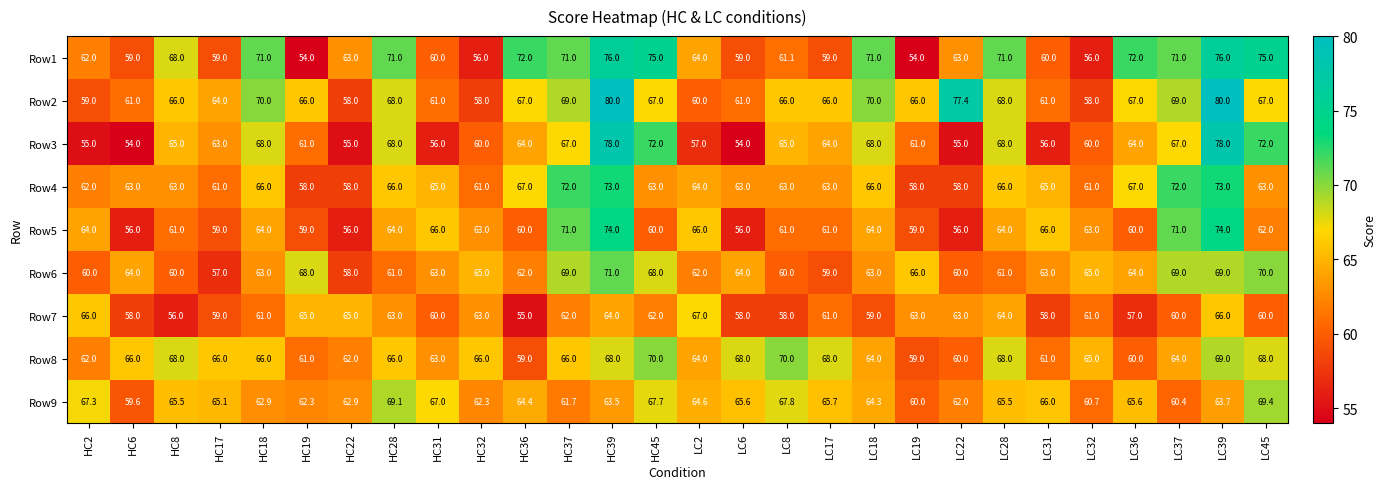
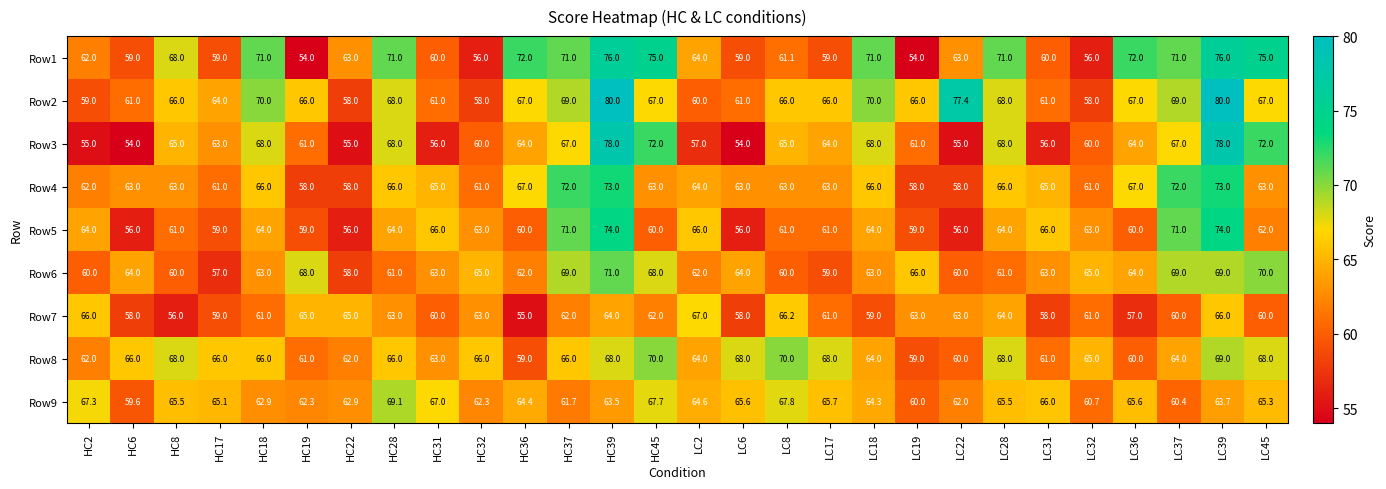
  {
    "Row7": {
      "HC2": 66.0,
      "HC6": 58.0,
      "HC8": 56.0,
      "HC17": 59.0,
      "HC18": 61.0,
      "HC19": 65.0,
      "HC22": 65.0,
      "HC28": 63.0,
      "HC31": 60.0,
      "HC32": 63.0,
      "HC36": 55.0,
      "HC37": 62.0,
      "HC39": 64.0,
      "HC45": 62.0,
      "LC2": 67.0,
      "LC6": 58.0,
-     "LC8": 58.0,
+     "LC8": 66.2,
      "LC17": 61.0,
      "LC18": 59.0,
      "LC19": 63.0,
      "LC22": 63.0,
      "LC28": 64.0,
      "LC31": 58.0,
      "LC32": 61.0,
      "LC36": 57.0,
      "LC37": 60.0,
      "LC39": 66.0,
      "LC45": 60.0
    },
    "Row9": {
      "HC2": 67.3,
      "HC6": 59.6,
      "HC8": 65.5,
      "HC17": 65.1,
      "HC18": 62.9,
      "HC19": 62.3,
      "HC22": 62.9,
      "HC28": 69.1,
      "HC31": 67.0,
      "HC32": 62.3,
      "HC36": 64.4,
      "HC37": 61.7,
      "HC39": 63.5,
      "HC45": 67.7,
      "LC2": 64.6,
      "LC6": 65.6,
      "LC8": 67.8,
      "LC17": 65.7,
      "LC18": 64.3,
      "LC19": 60.0,
      "LC22": 62.0,
      "LC28": 65.5,
      "LC31": 66.0,
      "LC32": 60.7,
      "LC36": 65.6,
      "LC37": 60.4,
      "LC39": 63.7,
-     "LC45": 69.4
+     "LC45": 65.3
    }
  }
